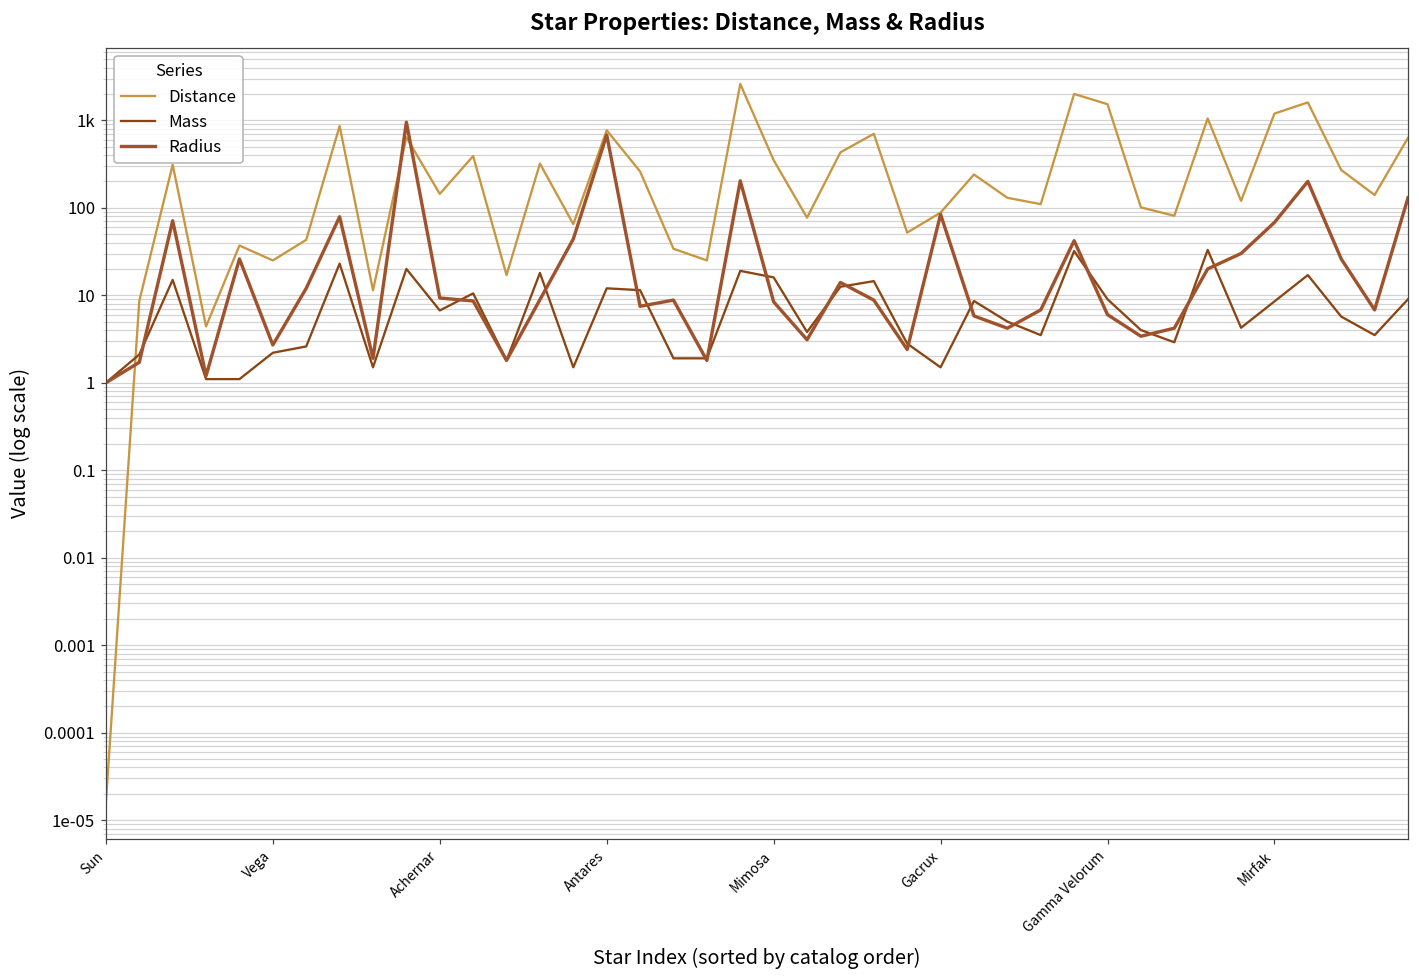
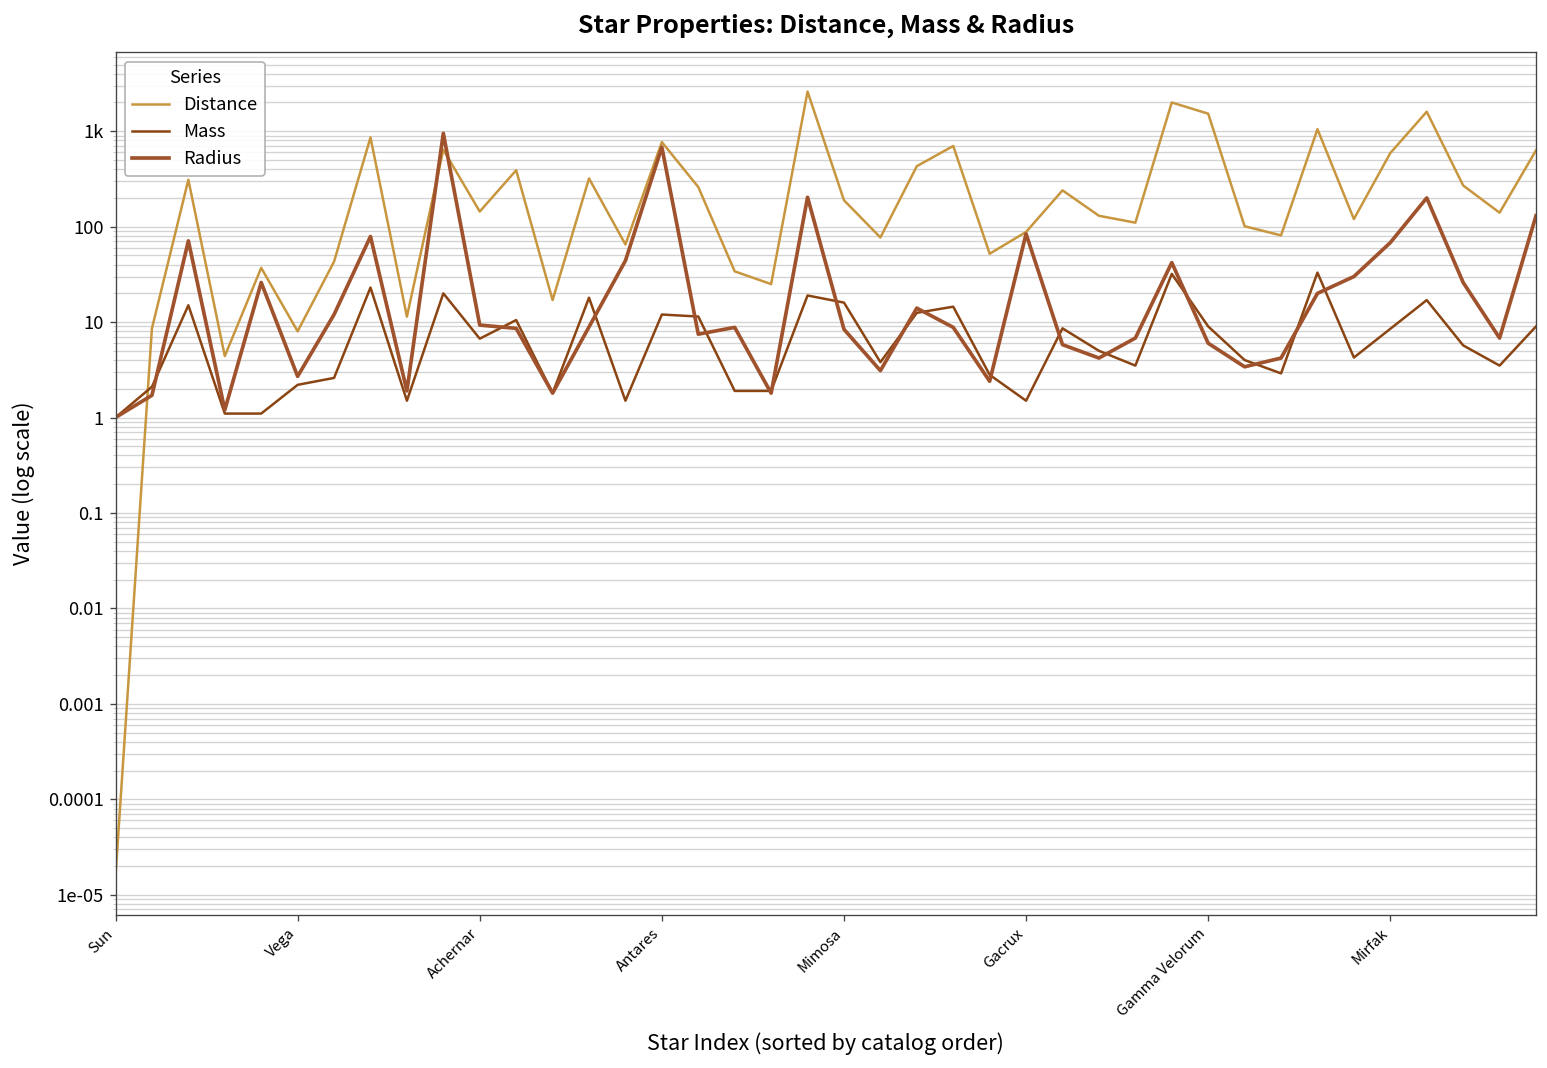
  {
    "Distance": {
      "Sun": 0.000016,
-     "Vega": 25,
+     "Vega": 8,
      "Achernar": 140,
      "Antares": 800,
-     "Mimosa": 400,
+     "Mimosa": 190,
      "Gamma Velorum": 1500,
-     "Mirfak": 1200
+     "Mirfak": 600
    }
  }
